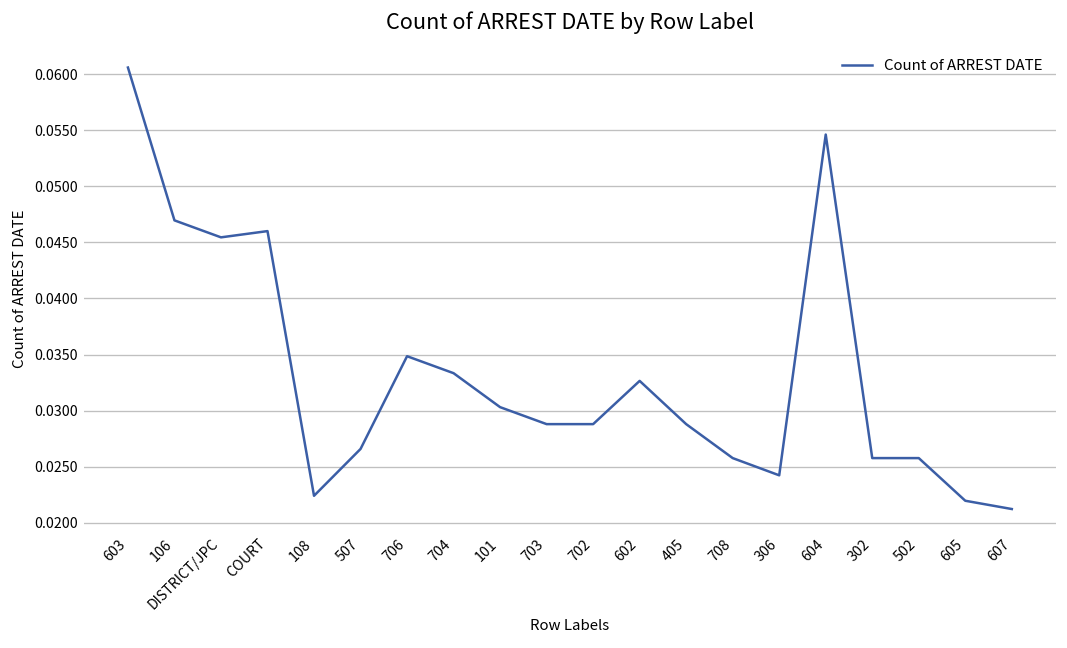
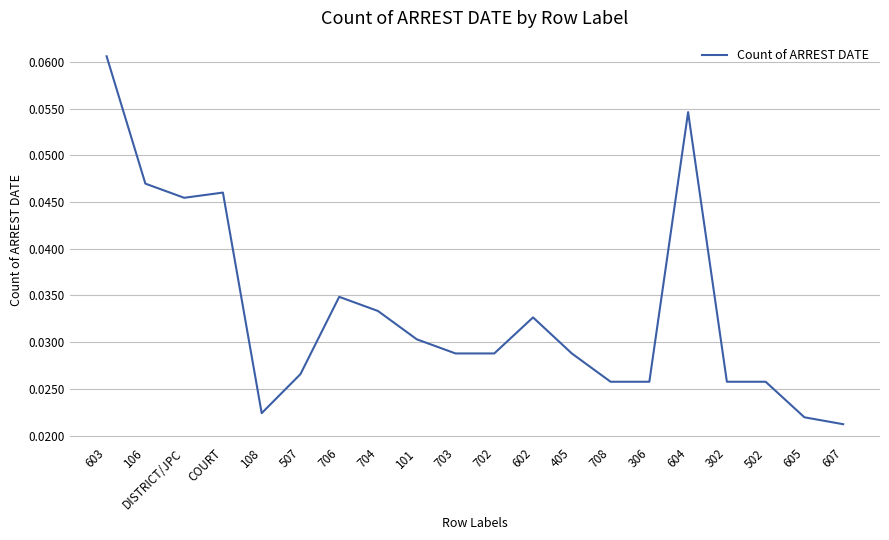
  {
    "603": 0.061,
    "106": 0.047,
    "DISTRICT/JPC": 0.045,
    "COURT": 0.046,
    "108": 0.022,
    "507": 0.027,
    "706": 0.035,
    "704": 0.033,
    "101": 0.030,
    "703": 0.029,
    "702": 0.029,
    "602": 0.033,
    "405": 0.029,
    "708": 0.026,
-   "306": 0.024,
+   "306": 0.026,
    "604": 0.055,
    "302": 0.026,
    "502": 0.026,
    "605": 0.022,
    "607": 0.021
  }
